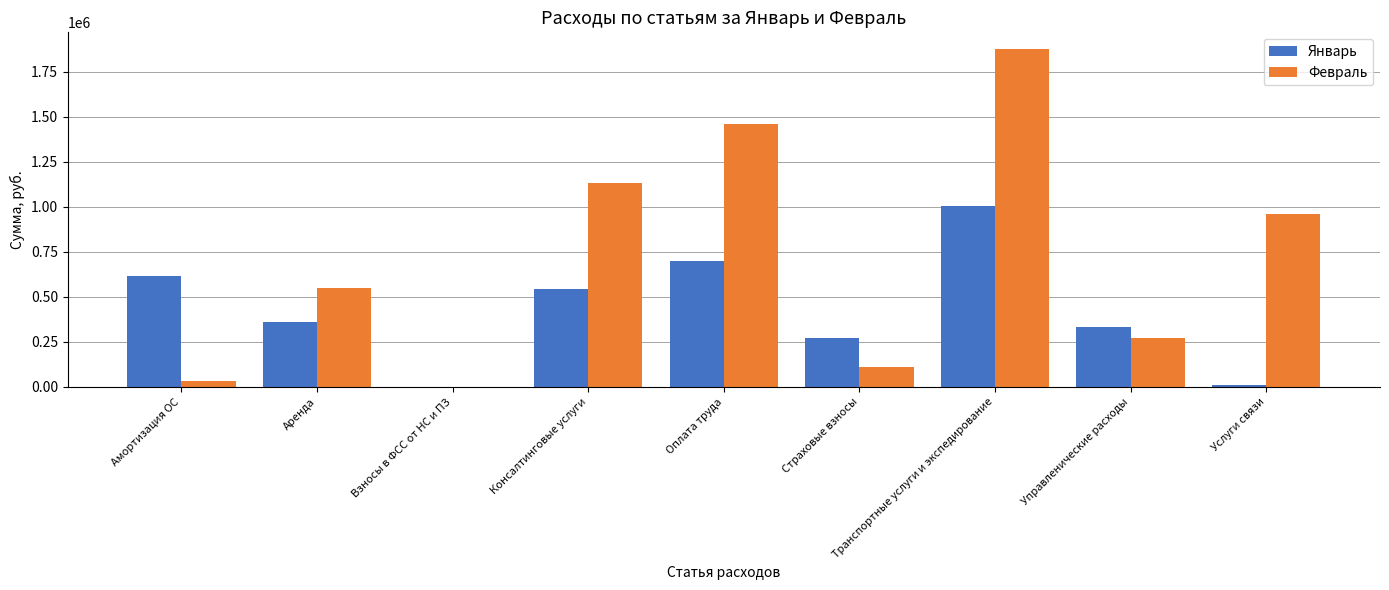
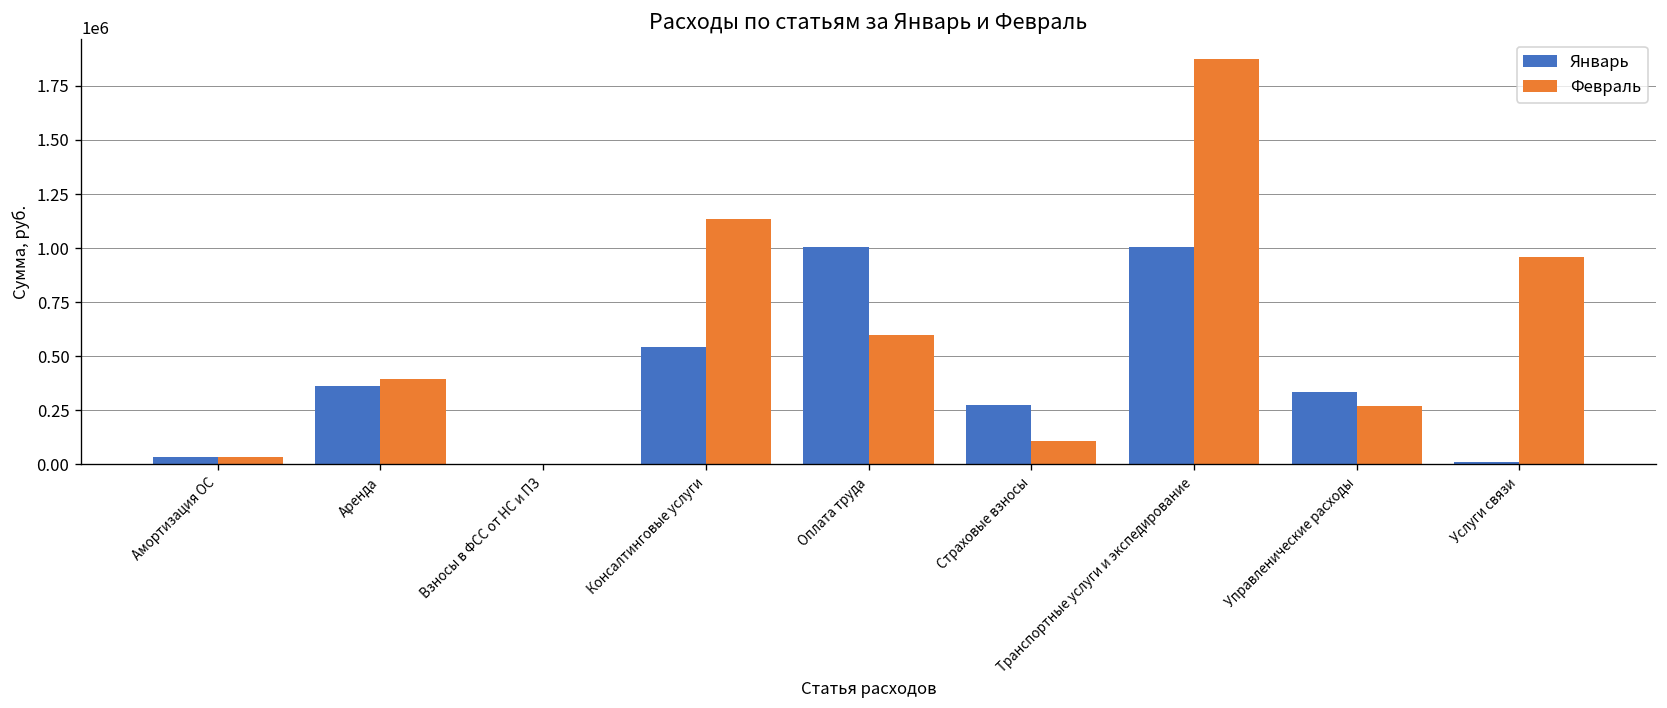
  {
    "Январь": {
-     "Амортизация ОС": 610000,
+     "Амортизация ОС": 30000,
      "Аренда": 360000,
      "Консалтинговые услуги": 540000,
-     "Оплата труда": 700000,
+     "Оплата труда": 1010000,
      "Страховые взносы": 270000,
      "Транспортные услуги и экспедирование": 1000000,
      "Управленические расходы": 330000
    },
    "Февраль": {
      "Амортизация ОС": 30000,
-     "Аренда": 550000,
+     "Аренда": 390000,
      "Консалтинговые услуги": 1130000,
-     "Оплата труда": 1460000,
+     "Оплата труда": 600000,
      "Страховые взносы": 110000,
      "Транспортные услуги и экспедирование": 1870000,
      "Управленические расходы": 270000,
      "Услуги связи": 960000
    }
  }
